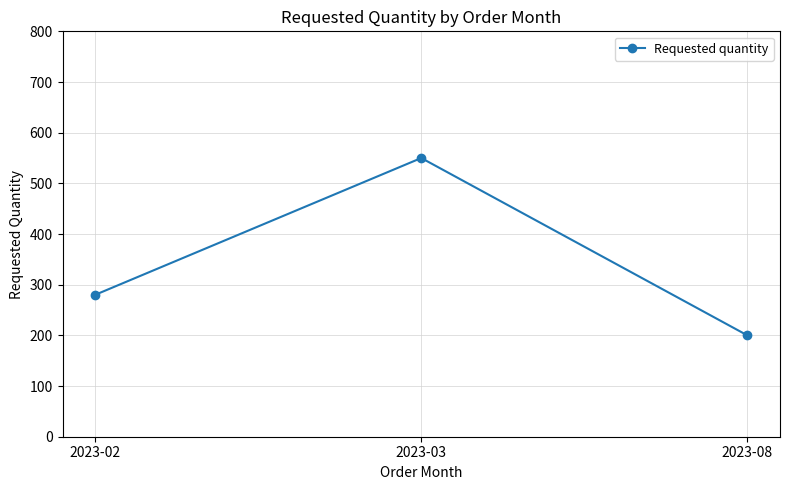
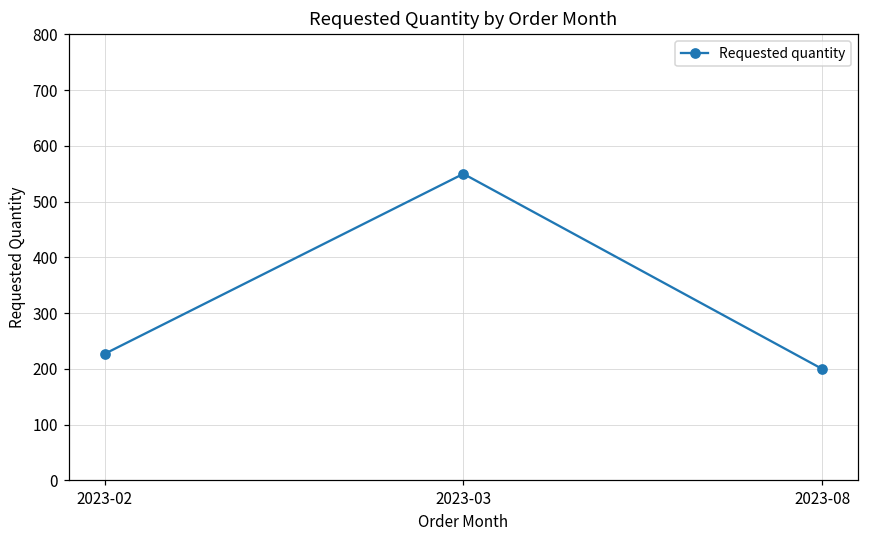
  {
-   "2023-02": 280,
+   "2023-02": 230,
    "2023-03": 550,
    "2023-08": 200
  }
